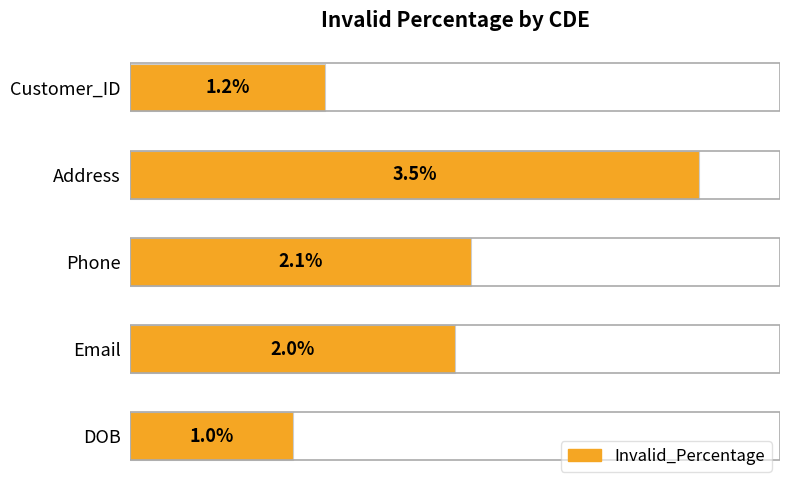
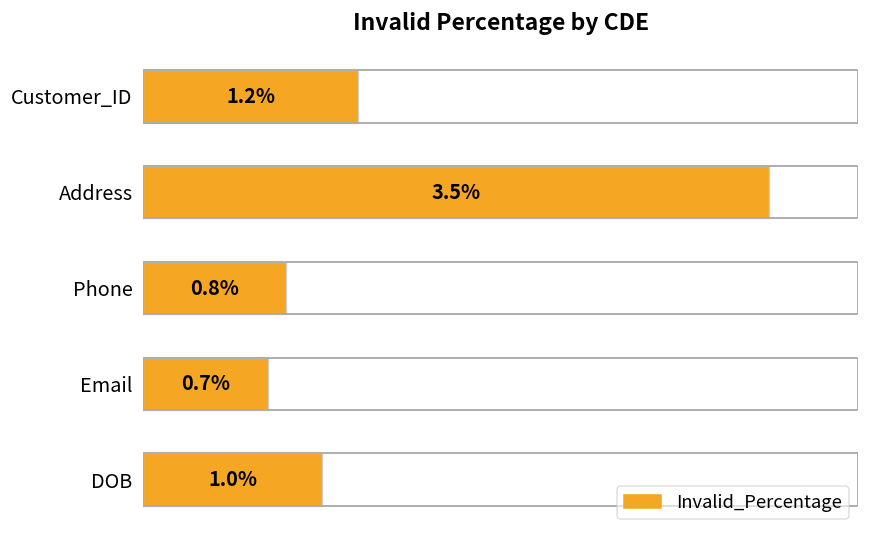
  {
    "Customer_ID": "1.2%",
    "Address": "3.5%",
-   "Phone": "2.1%",
-   "Email": "2.0%",
+   "Phone": "0.8%",
+   "Email": "0.7%",
    "DOB": "1.0%"
  }
